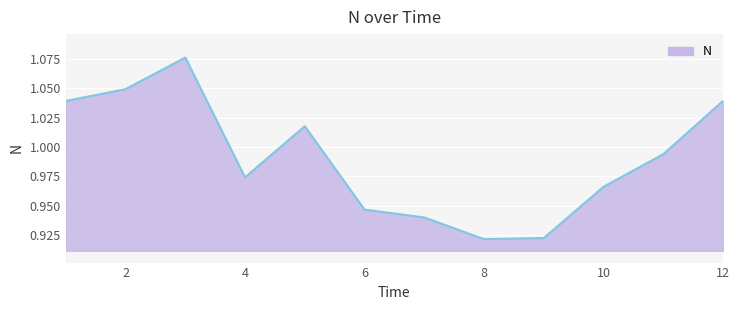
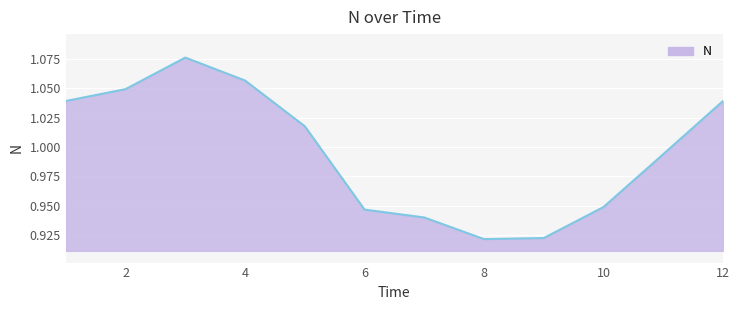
  {
    "2": 1.049,
-   "4": 0.974,
+   "4": 1.057,
    "6": 0.947,
    "8": 0.922,
-   "10": 0.966,
+   "10": 0.949,
    "12": 1.039
  }
